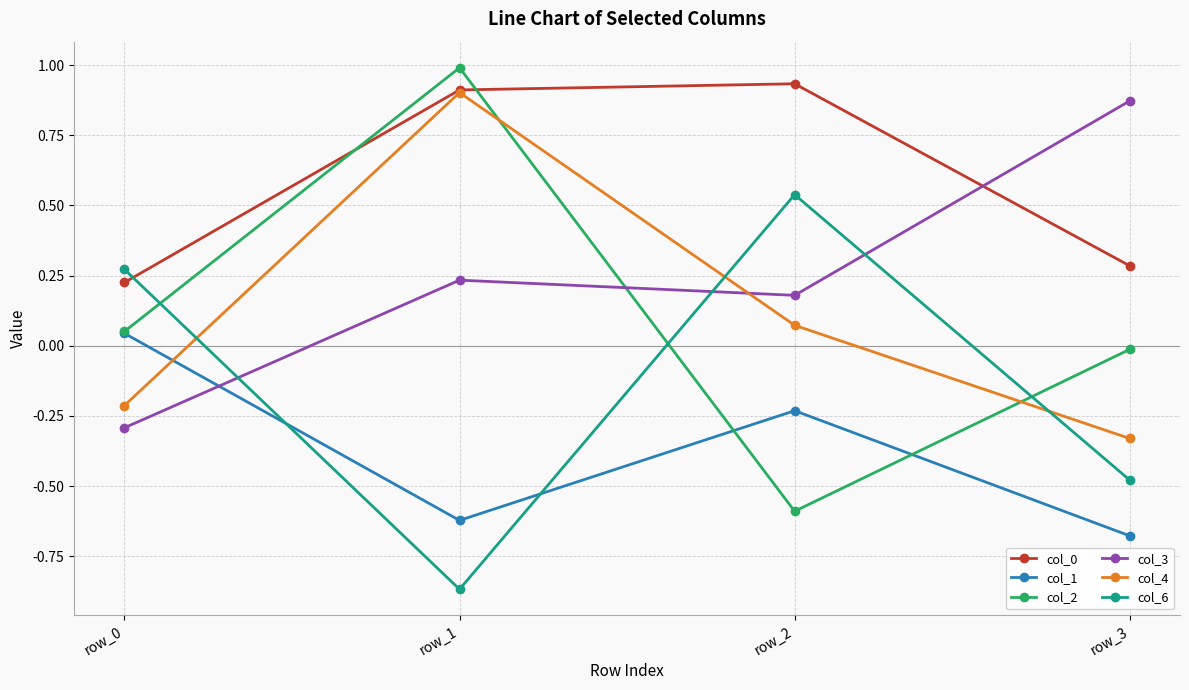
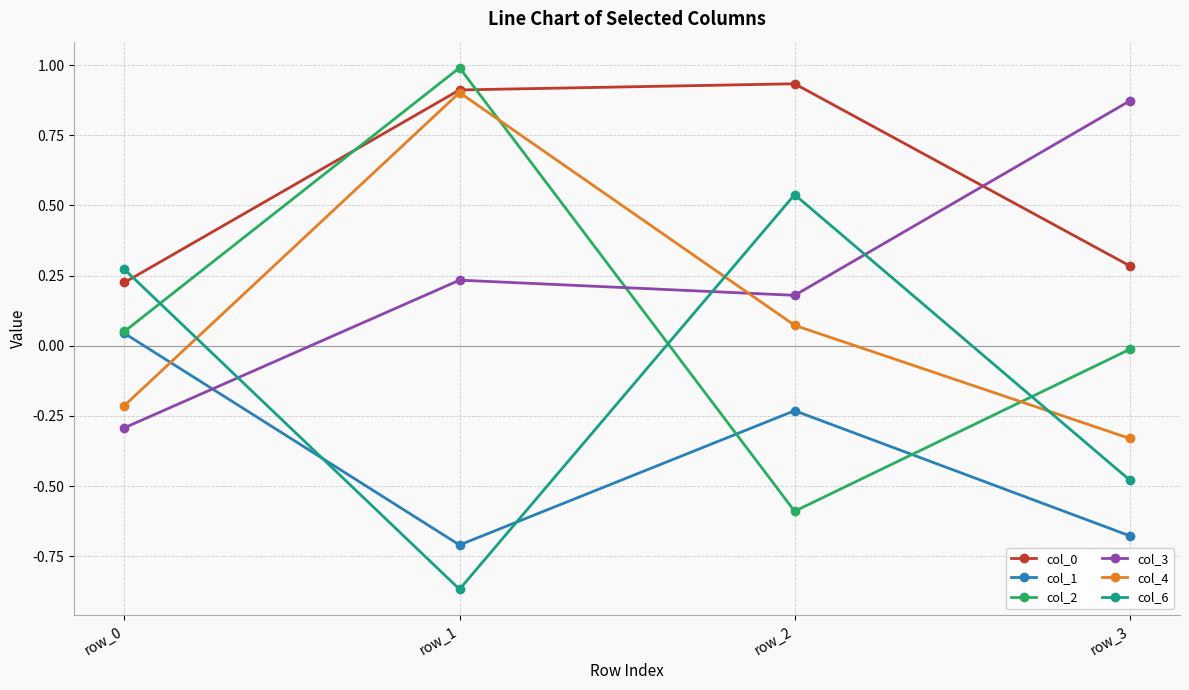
  {
    "col_0": {
      "row_0": 0.23,
      "row_1": 0.91,
      "row_2": 0.93,
      "row_3": 0.28
    },
    "col_1": {
-     "row_1": -0.62,
+     "row_1": -0.71,
      "row_2": -0.23,
      "row_3": -0.68
    },
    "col_3": {
      "row_0": -0.29,
      "row_1": 0.23,
      "row_2": 0.18,
      "row_3": 0.87
    },
    "col_4": {
      "row_0": -0.21,
      "row_1": 0.90,
      "row_2": 0.07,
      "row_3": -0.33
    }
  }
